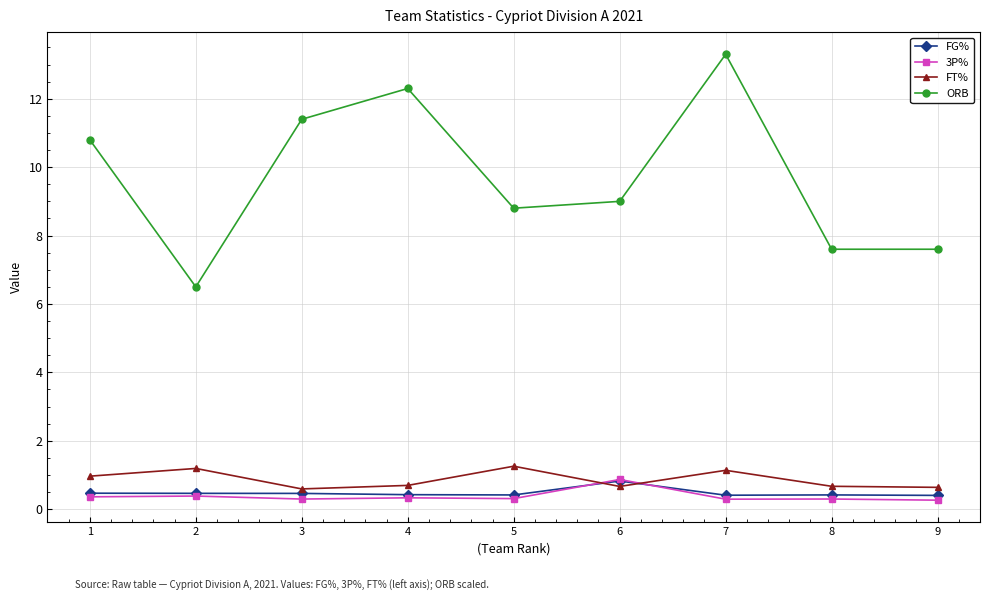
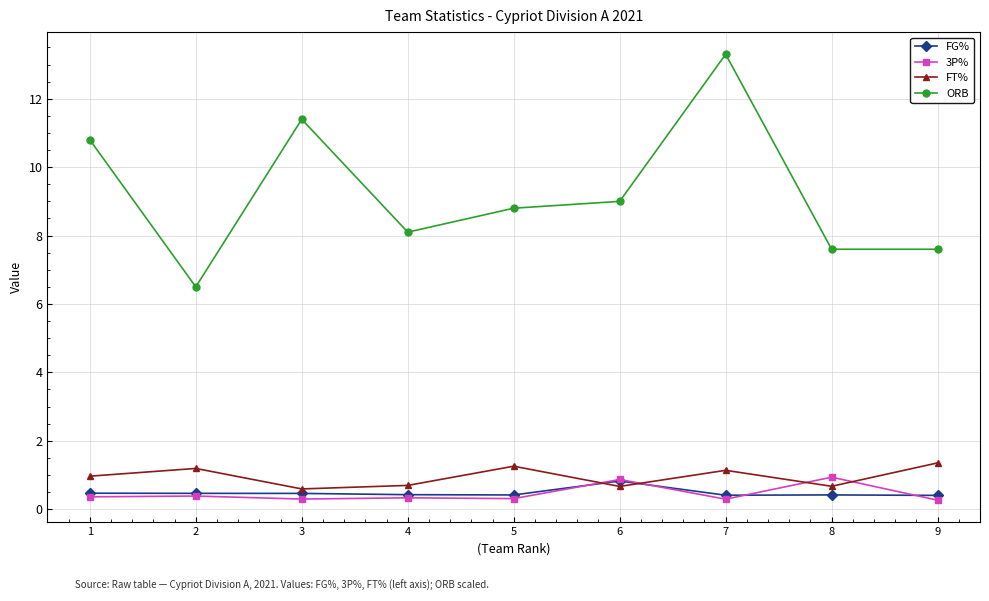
  {
    "FG%": {
      "1": 0.5,
      "2": 0.5,
      "3": 0.5,
      "4": 0.4,
      "5": 0.4,
      "7": 0.4,
      "8": 0.4,
      "9": 0.4
    },
    "3P%": {
      "1": 0.4,
      "2": 0.4,
      "3": 0.3,
      "4": 0.3,
      "5": 0.3,
      "7": 0.3,
-     "8": 0.3,
+     "8": 0.9,
      "9": 0.3
    },
    "FT%": {
      "1": 1.0,
      "2": 1.2,
      "3": 0.6,
      "4": 0.7,
      "5": 1.3,
      "6": 0.7,
      "7": 1.1,
      "8": 0.7,
-     "9": 0.6
+     "9": 1.4
    },
    "ORB": {
      "1": 10.8,
      "2": 6.5,
      "3": 11.4,
-     "4": 12.3,
+     "4": 8.1,
      "5": 8.8,
      "6": 9.0,
      "7": 13.3,
      "8": 7.6,
      "9": 7.6
    }
  }
